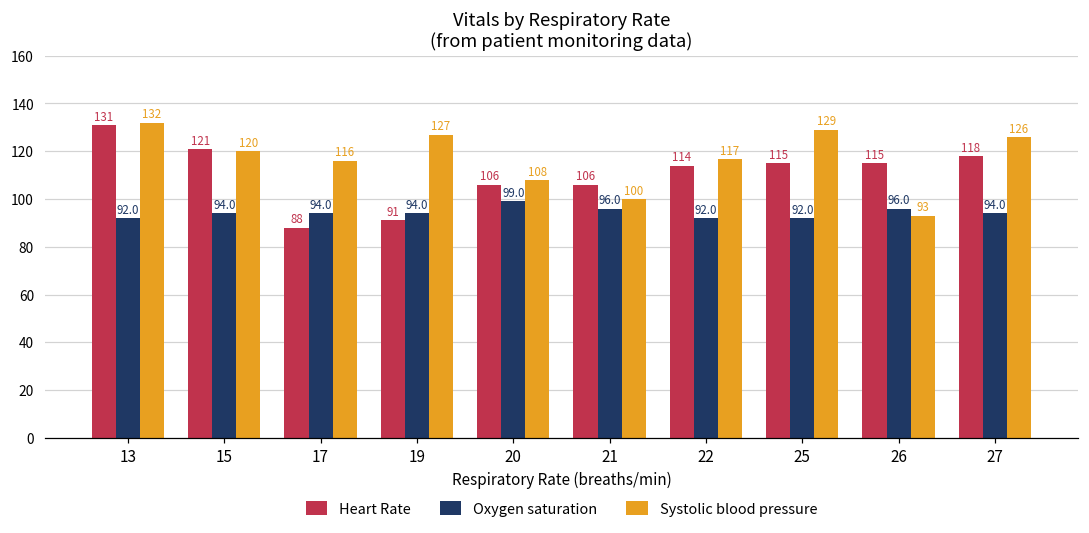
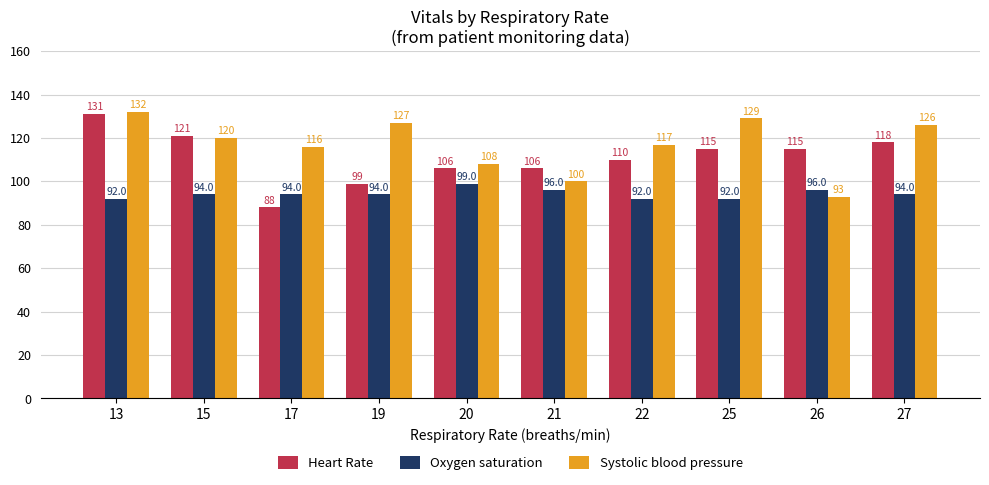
  {
    "Heart Rate": {
      "13": 131,
      "15": 121,
      "17": 88,
-     "19": 91,
+     "19": 99,
      "20": 106,
      "21": 106,
-     "22": 114,
+     "22": 110,
      "25": 115,
      "26": 115,
      "27": 118
    },
    "Oxygen saturation": {
      "13": 92.0,
      "15": 94.0,
      "17": 94.0,
      "19": 94.0,
      "20": 99.0,
      "21": 96.0,
      "22": 92.0,
      "25": 92.0,
      "26": 96.0,
      "27": 94.0
    },
    "Systolic blood pressure": {
      "13": 132,
      "15": 120,
      "17": 116,
      "19": 127,
      "20": 108,
      "21": 100,
      "22": 117,
      "25": 129,
      "26": 93,
      "27": 126
    }
  }
